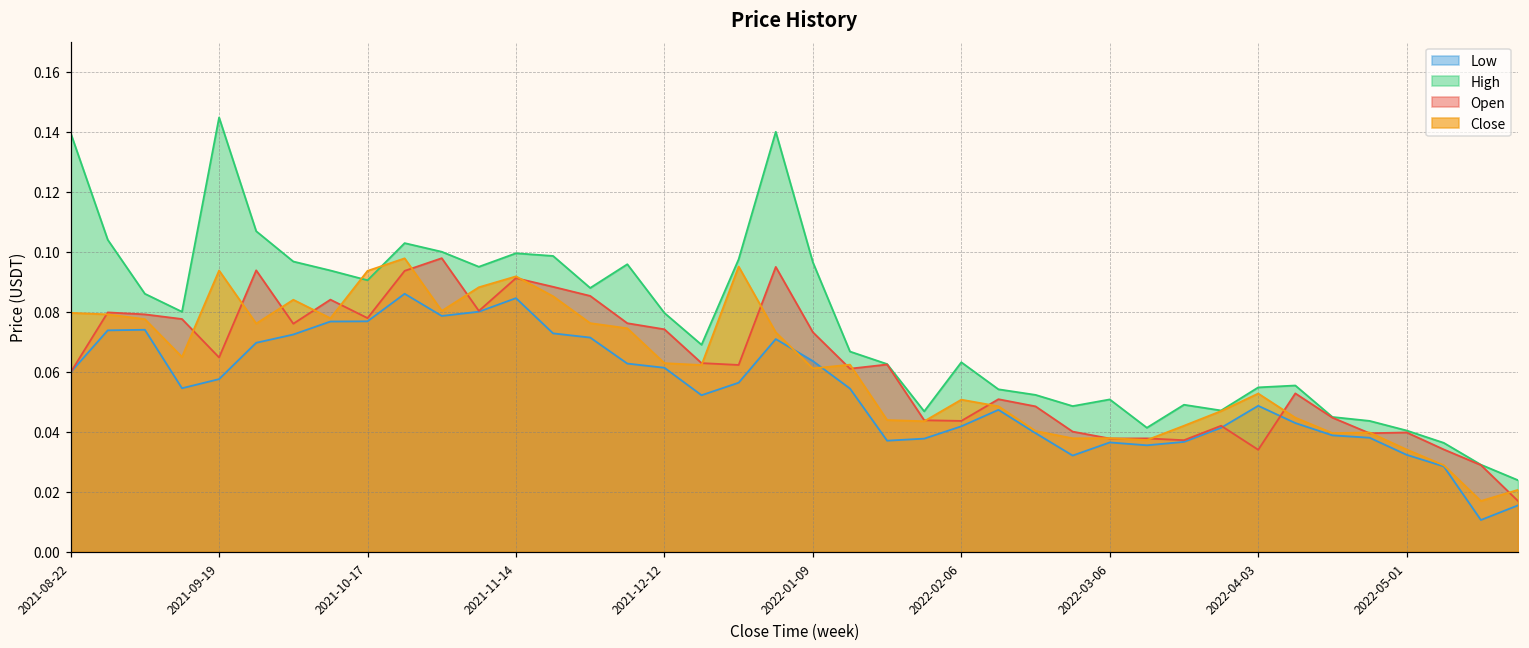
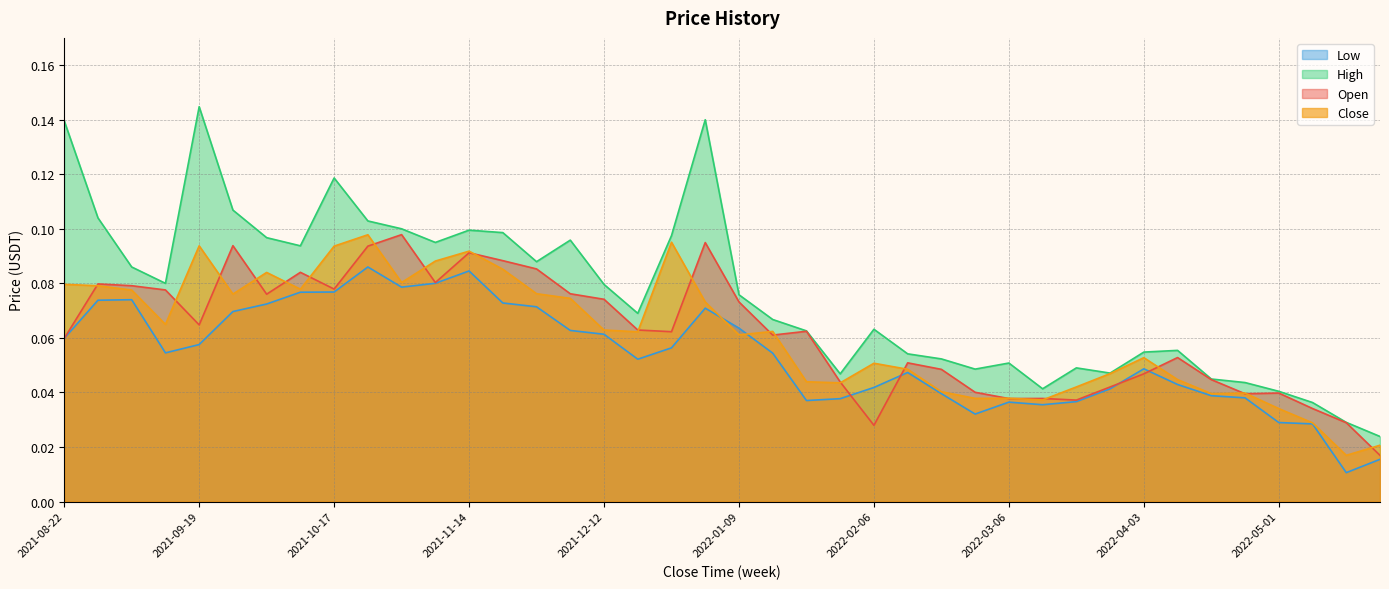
  {
    "Low": {
      "2021-09-19": 0.058,
      "2021-10-17": 0.077,
      "2021-11-14": 0.085,
      "2021-12-12": 0.061,
      "2022-01-09": 0.064,
      "2022-02-06": 0.042,
      "2022-03-06": 0.036,
      "2022-04-03": 0.049,
-     "2022-05-01": 0.032
+     "2022-05-01": 0.029
    },
    "High": {
      "2021-08-22": 0.140,
      "2021-09-19": 0.145,
-     "2021-10-17": 0.091,
+     "2021-10-17": 0.119,
      "2021-11-14": 0.100,
      "2021-12-12": 0.080,
-     "2022-01-09": 0.097,
+     "2022-01-09": 0.076,
      "2022-02-06": 0.063,
      "2022-03-06": 0.051,
      "2022-04-03": 0.055
    },
    "Open": {
      "2021-09-19": 0.065,
      "2021-10-17": 0.078,
      "2021-12-12": 0.074,
      "2022-01-09": 0.073,
-     "2022-02-06": 0.044,
-     "2022-04-03": 0.034
+     "2022-02-06": 0.028,
+     "2022-04-03": 0.047
    },
    "Close": {
      "2021-08-22": 0.080,
      "2021-09-19": 0.094,
      "2021-10-17": 0.094,
      "2021-12-12": 0.063,
      "2022-01-09": 0.061,
      "2022-02-06": 0.051,
      "2022-04-03": 0.053,
      "2022-05-01": 0.034
    }
  }
